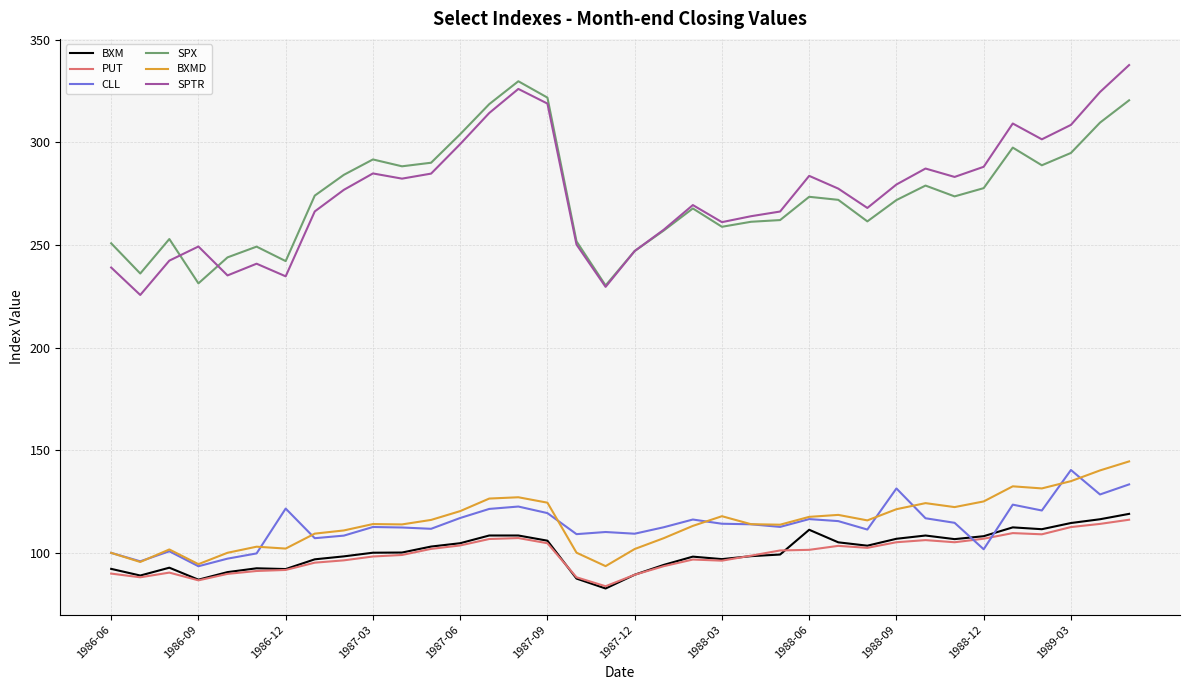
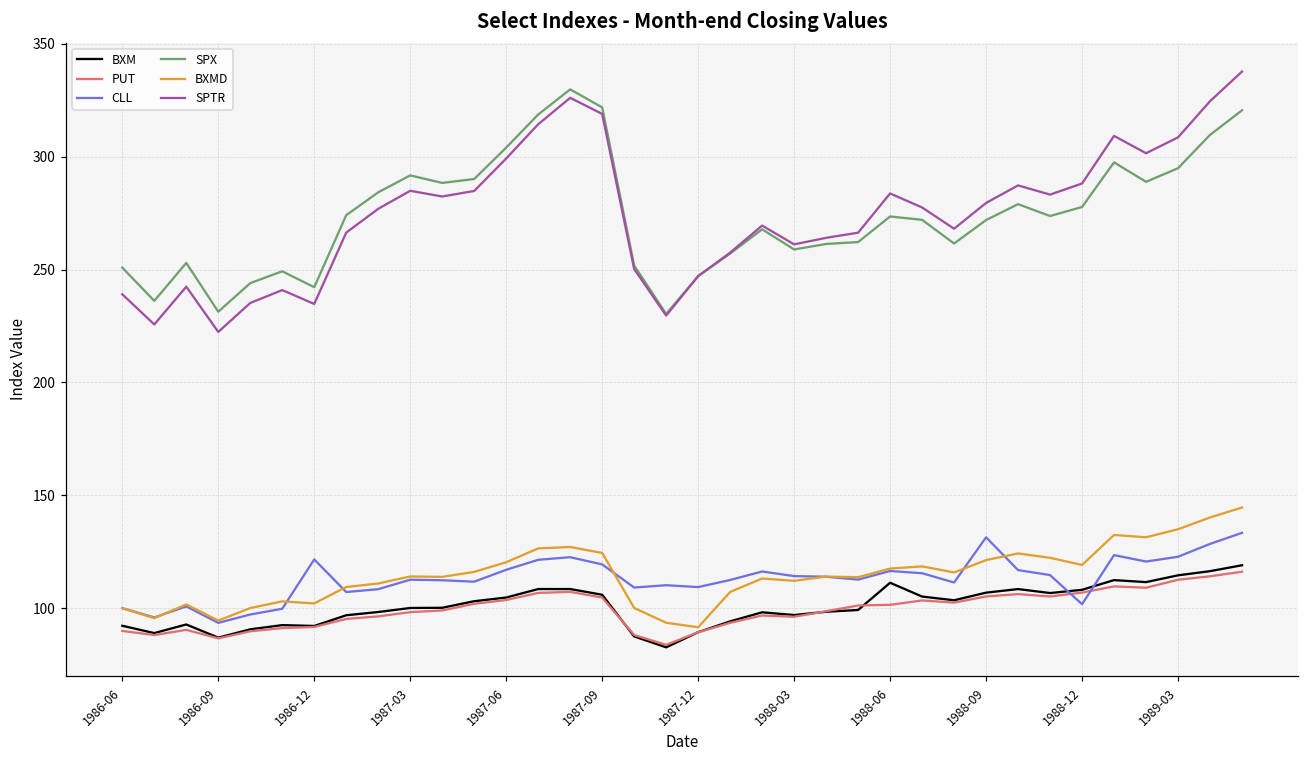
  {
    "BXM": {
      "1986-06": 92,
      "1987-03": 100,
      "1988-06": 111,
      "1988-09": 107,
      "1989-03": 115
    },
    "PUT": {
      "1986-06": 90,
      "1987-03": 98,
      "1988-06": 101,
      "1988-09": 105,
      "1989-03": 113
    },
    "CLL": {
      "1986-12": 122,
      "1987-03": 113,
      "1987-06": 117,
      "1987-09": 119,
      "1987-12": 109,
      "1988-03": 114,
      "1988-09": 131,
      "1988-12": 102,
-     "1989-03": 140
+     "1989-03": 123
    },
    "SPX": {
      "1986-06": 251,
      "1986-09": 231,
      "1986-12": 242,
      "1987-03": 292,
      "1987-06": 304,
      "1987-09": 322,
      "1988-03": 259,
      "1988-06": 274,
      "1988-09": 272,
      "1988-12": 278,
      "1989-03": 295
    },
    "BXMD": {
      "1986-12": 102,
      "1987-03": 114,
      "1987-06": 120,
      "1987-09": 124,
-     "1987-12": 102,
-     "1988-03": 118,
+     "1987-12": 92,
+     "1988-03": 112,
      "1988-09": 121,
-     "1988-12": 125,
+     "1988-12": 119,
      "1989-03": 135
    },
    "SPTR": {
      "1986-06": 239,
-     "1986-09": 249,
+     "1986-09": 222,
      "1986-12": 235,
      "1987-03": 285,
      "1987-06": 299,
      "1987-09": 319,
      "1988-03": 261,
      "1988-06": 284,
      "1988-09": 279,
      "1988-12": 288,
      "1989-03": 309
    }
  }
